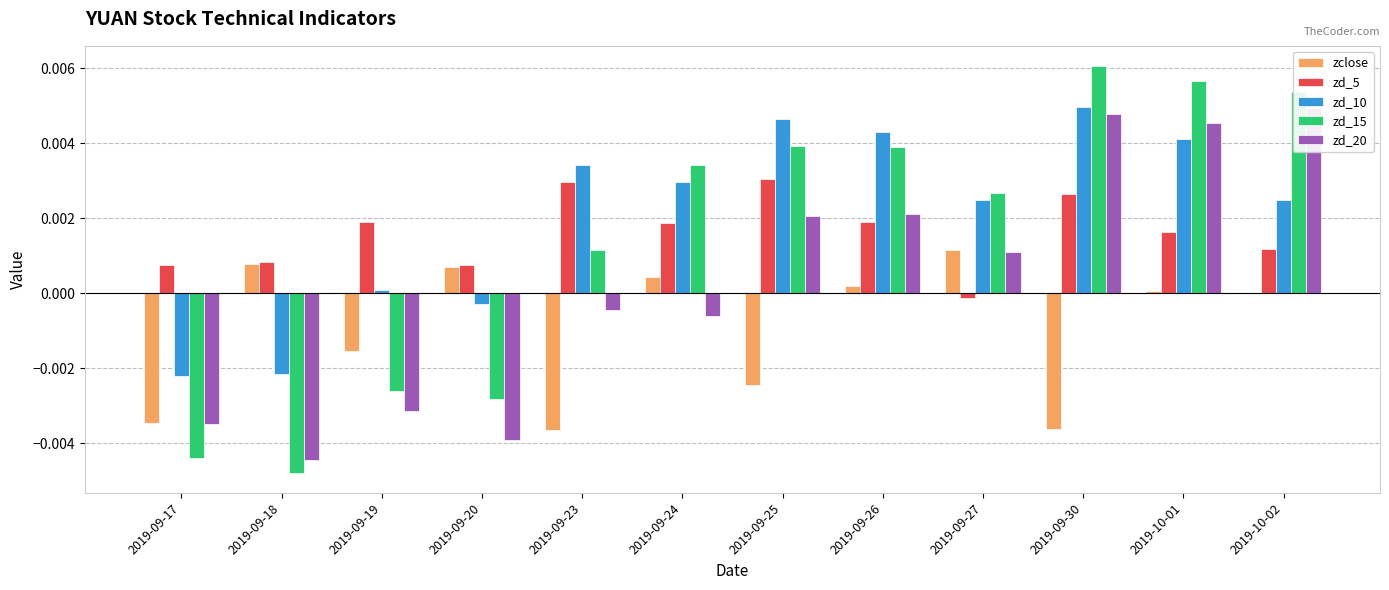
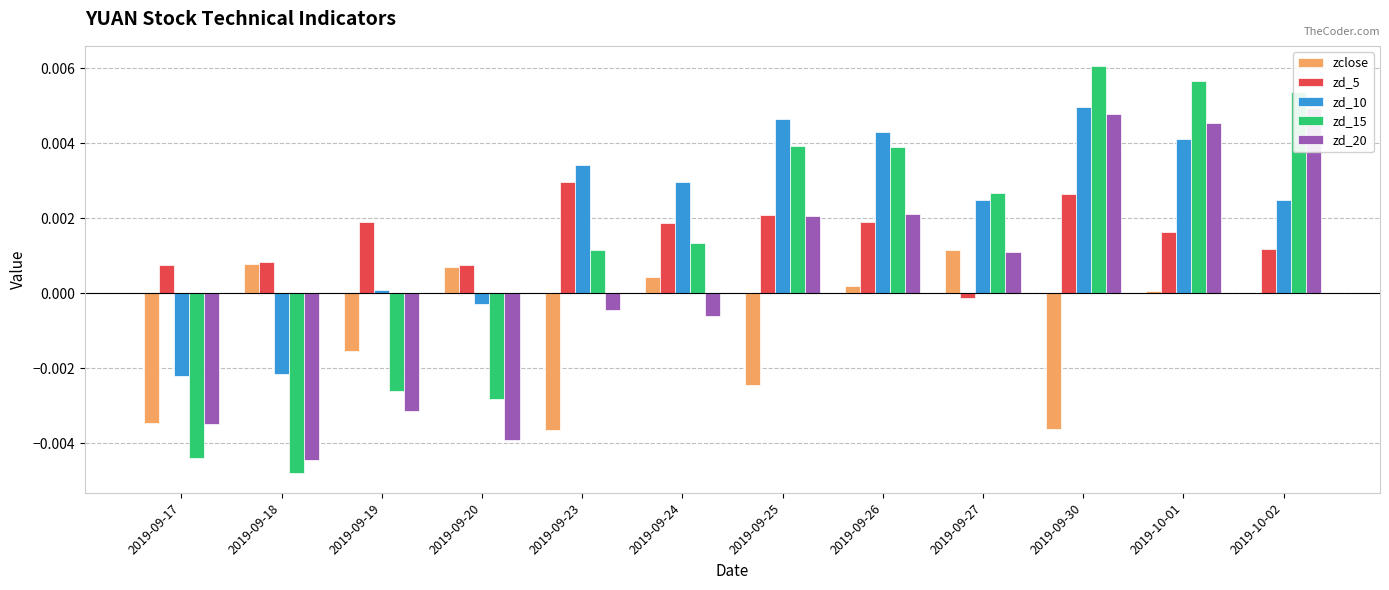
  {
    "zclose": {
      "2019-09-17": -0.0035,
      "2019-09-18": 0.0008,
      "2019-09-19": -0.0016,
      "2019-09-20": 0.0007,
      "2019-09-23": -0.0036,
      "2019-09-24": 0.0004,
      "2019-09-25": -0.0025,
      "2019-09-26": 0.0002,
      "2019-09-27": 0.0012,
      "2019-09-30": -0.0036
    },
    "zd_5": {
      "2019-09-17": 0.0008,
      "2019-09-18": 0.0008,
      "2019-09-19": 0.0019,
      "2019-09-20": 0.0007,
      "2019-09-23": 0.0030,
      "2019-09-24": 0.0019,
-     "2019-09-25": 0.0030,
+     "2019-09-25": 0.0021,
      "2019-09-26": 0.0019,
      "2019-09-27": -0.0001,
      "2019-09-30": 0.0026,
      "2019-10-01": 0.0016,
      "2019-10-02": 0.0012
    },
    "zd_10": {
      "2019-09-17": -0.0022,
      "2019-09-18": -0.0022,
      "2019-09-19": 0.0001,
      "2019-09-20": -0.0003,
      "2019-09-23": 0.0034,
      "2019-09-24": 0.0030,
      "2019-09-25": 0.0046,
      "2019-09-26": 0.0043,
      "2019-09-27": 0.0025,
      "2019-09-30": 0.0050,
      "2019-10-01": 0.0041,
      "2019-10-02": 0.0025
    },
    "zd_15": {
      "2019-09-17": -0.0044,
      "2019-09-18": -0.0048,
      "2019-09-19": -0.0026,
      "2019-09-20": -0.0028,
      "2019-09-23": 0.0012,
-     "2019-09-24": 0.0034,
+     "2019-09-24": 0.0013,
      "2019-09-25": 0.0039,
      "2019-09-26": 0.0039,
      "2019-09-27": 0.0027,
      "2019-09-30": 0.0061,
      "2019-10-01": 0.0057
    },
    "zd_20": {
      "2019-09-17": -0.0035,
      "2019-09-18": -0.0045,
      "2019-09-19": -0.0031,
      "2019-09-20": -0.0039,
      "2019-09-23": -0.0004,
      "2019-09-24": -0.0006,
      "2019-09-25": 0.0021,
      "2019-09-26": 0.0021,
      "2019-09-27": 0.0011,
      "2019-09-30": 0.0048,
      "2019-10-01": 0.0045
    }
  }
